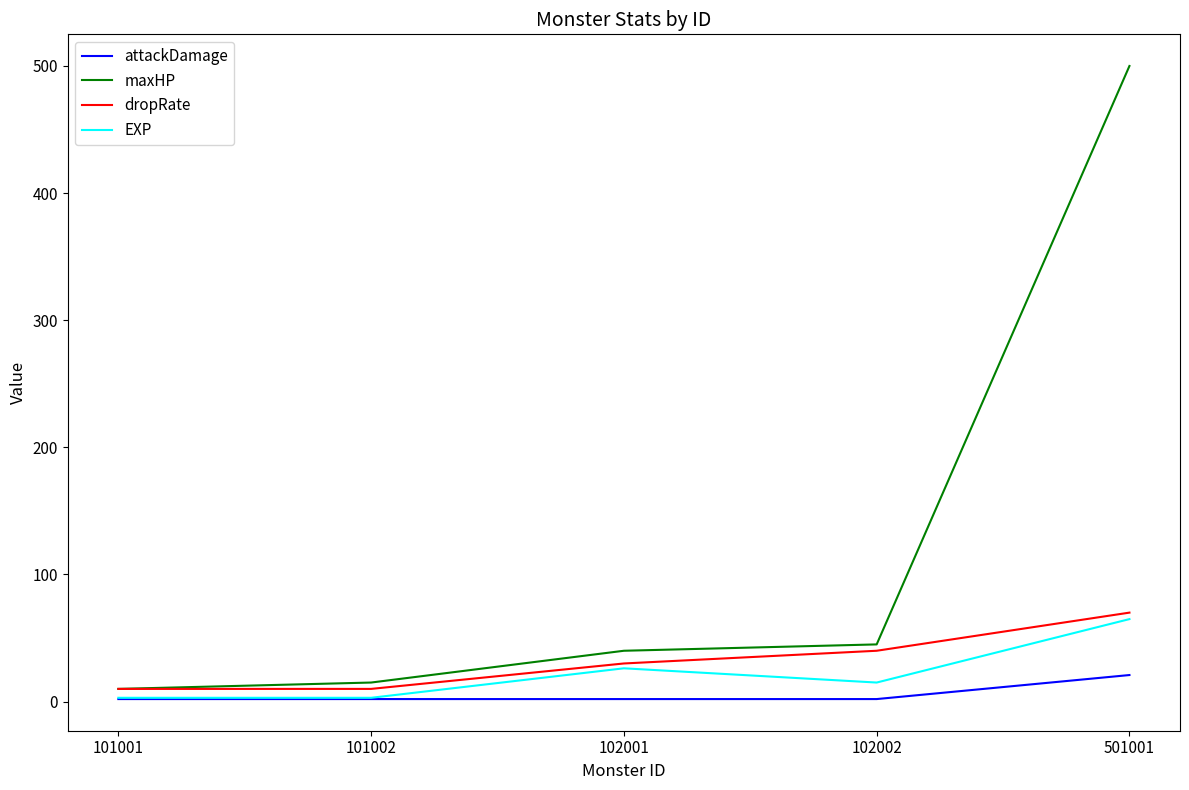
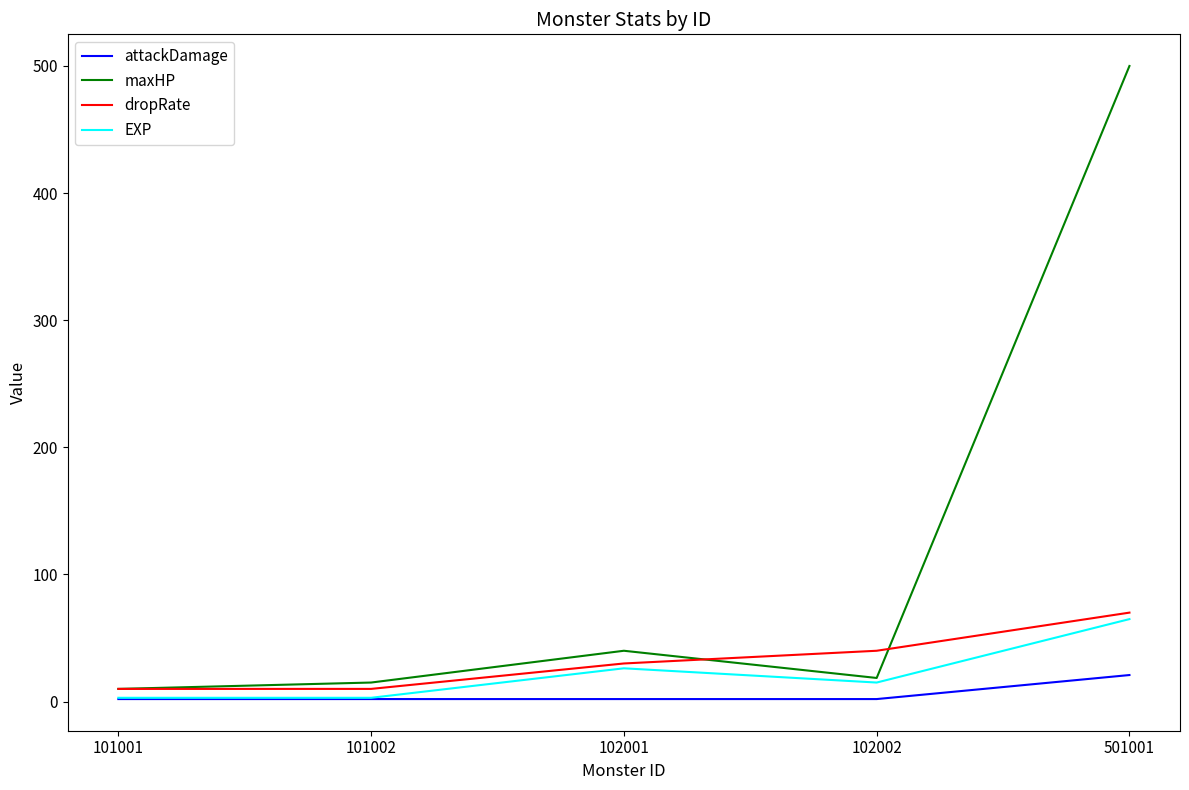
  {
    "attackDamage": {
      "102001": 2,
      "102002": 2,
      "501001": 21
    },
    "maxHP": {
      "101002": 15,
      "102001": 40,
-     "102002": 45,
+     "102002": 19,
      "501001": 500
    },
    "dropRate": {
      "101002": 10,
      "102001": 30,
      "102002": 40,
      "501001": 70
    },
    "EXP": {
      "102001": 26,
      "102002": 15,
      "501001": 65
    }
  }
